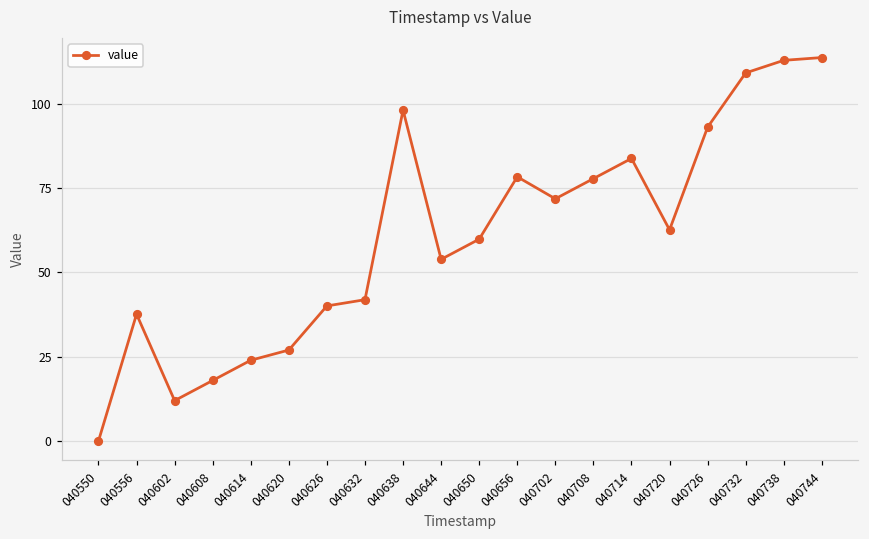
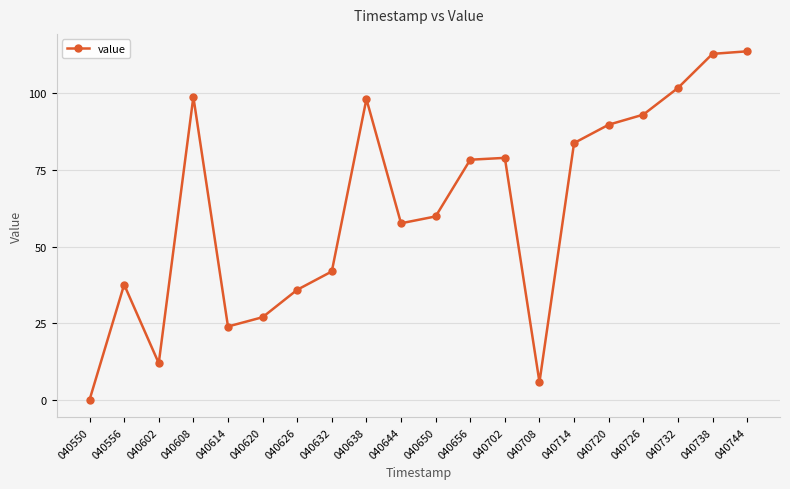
  {
    "040550": 0,
    "040556": 38,
    "040602": 12,
-   "040608": 18,
+   "040608": 99,
    "040614": 24,
    "040620": 27,
-   "040626": 40,
+   "040626": 36,
    "040632": 42,
    "040638": 98,
-   "040644": 54,
+   "040644": 58,
    "040650": 60,
    "040656": 78,
-   "040702": 72,
-   "040708": 78,
+   "040702": 79,
+   "040708": 6,
    "040714": 84,
-   "040720": 63,
+   "040720": 90,
    "040726": 93,
-   "040732": 109,
+   "040732": 102,
    "040738": 113,
    "040744": 114
  }
